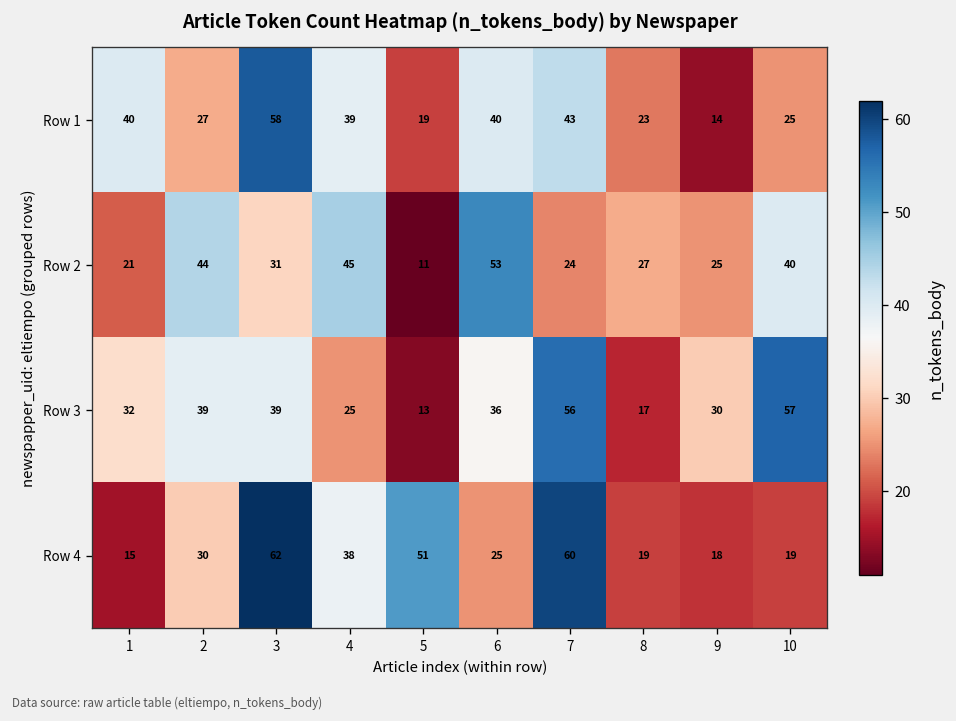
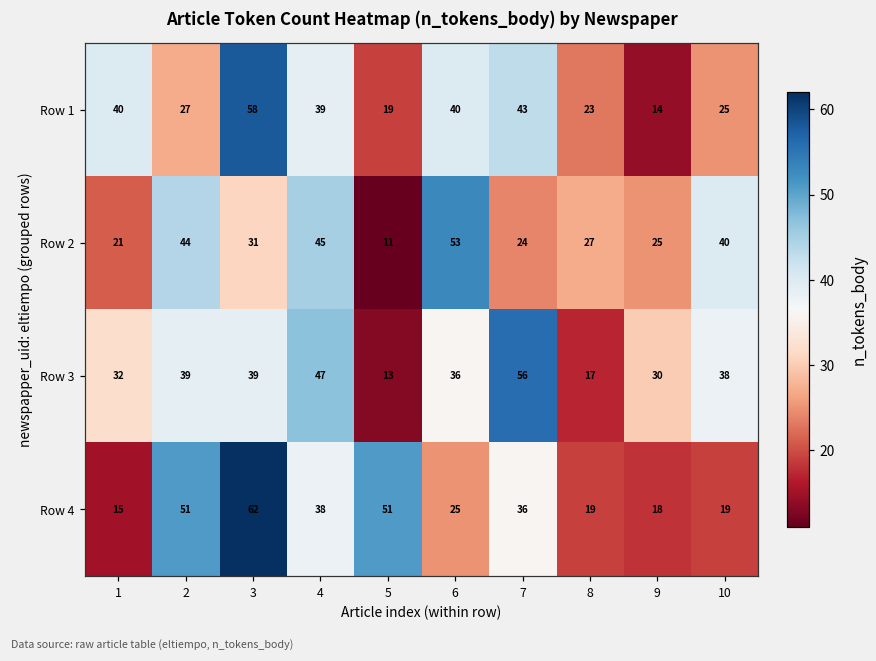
  {
    "Row 1": {
      "1": 40,
      "2": 27,
      "3": 58,
      "4": 39,
      "5": 19,
      "6": 40,
      "7": 43,
      "8": 23,
      "9": 14,
      "10": 25
    },
    "Row 2": {
      "1": 21,
      "2": 44,
      "3": 31,
      "4": 45,
      "5": 11,
      "6": 53,
      "7": 24,
      "8": 27,
      "9": 25,
      "10": 40
    },
    "Row 3": {
      "1": 32,
      "2": 39,
      "3": 39,
-     "4": 25,
+     "4": 47,
      "5": 13,
      "6": 36,
      "7": 56,
      "8": 17,
      "9": 30,
-     "10": 57
+     "10": 38
    },
    "Row 4": {
      "1": 15,
-     "2": 30,
+     "2": 51,
      "3": 62,
      "4": 38,
      "5": 51,
      "6": 25,
-     "7": 60,
+     "7": 36,
      "8": 19,
      "9": 18,
      "10": 19
    }
  }
